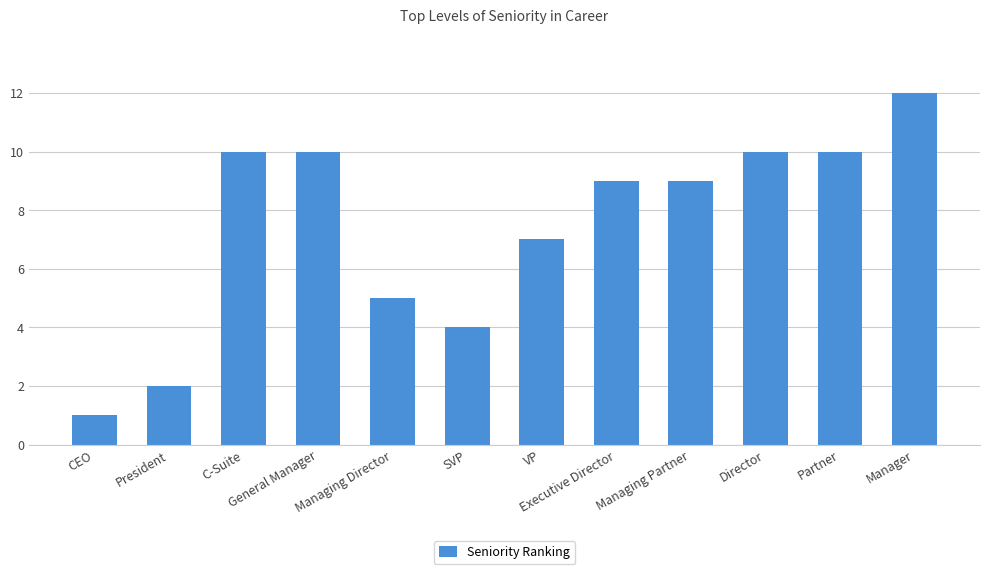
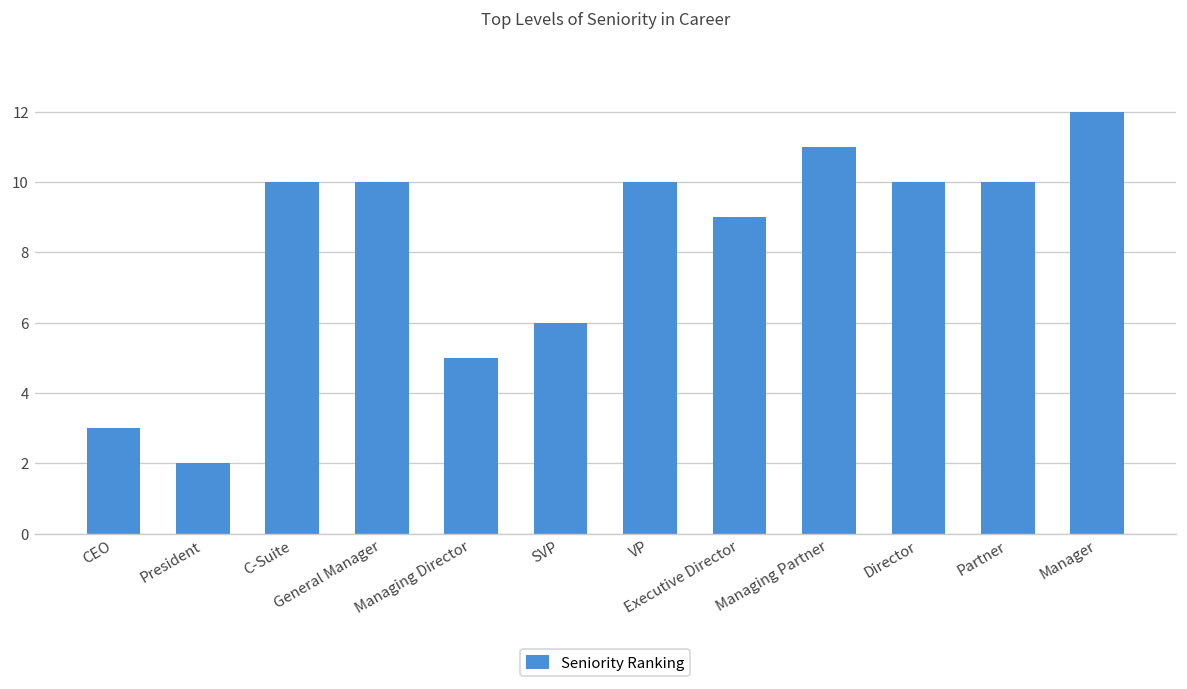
  {
-   "CEO": 1,
+   "CEO": 3,
    "President": 2,
    "C-Suite": 10,
    "General Manager": 10,
    "Managing Director": 5,
-   "SVP": 4,
-   "VP": 7,
+   "SVP": 6,
+   "VP": 10,
    "Executive Director": 9,
-   "Managing Partner": 9,
+   "Managing Partner": 11,
    "Director": 10,
    "Partner": 10,
    "Manager": 12
  }
